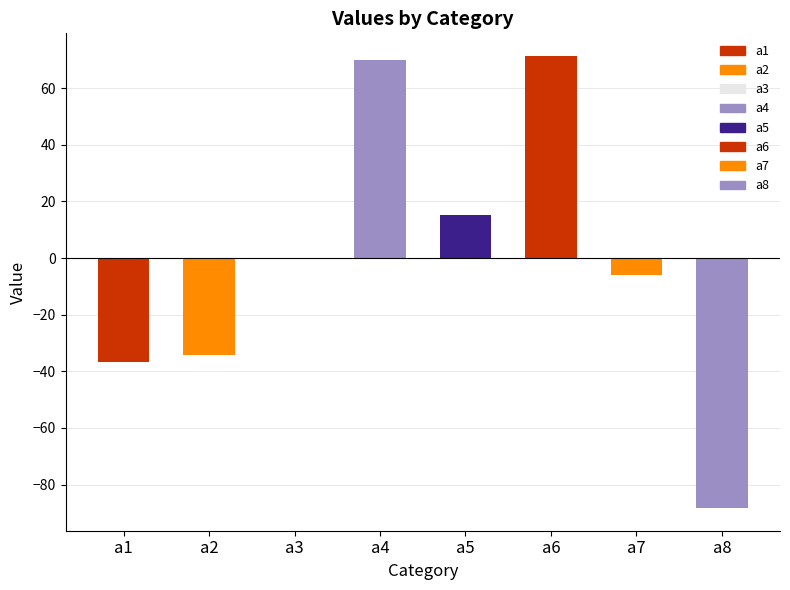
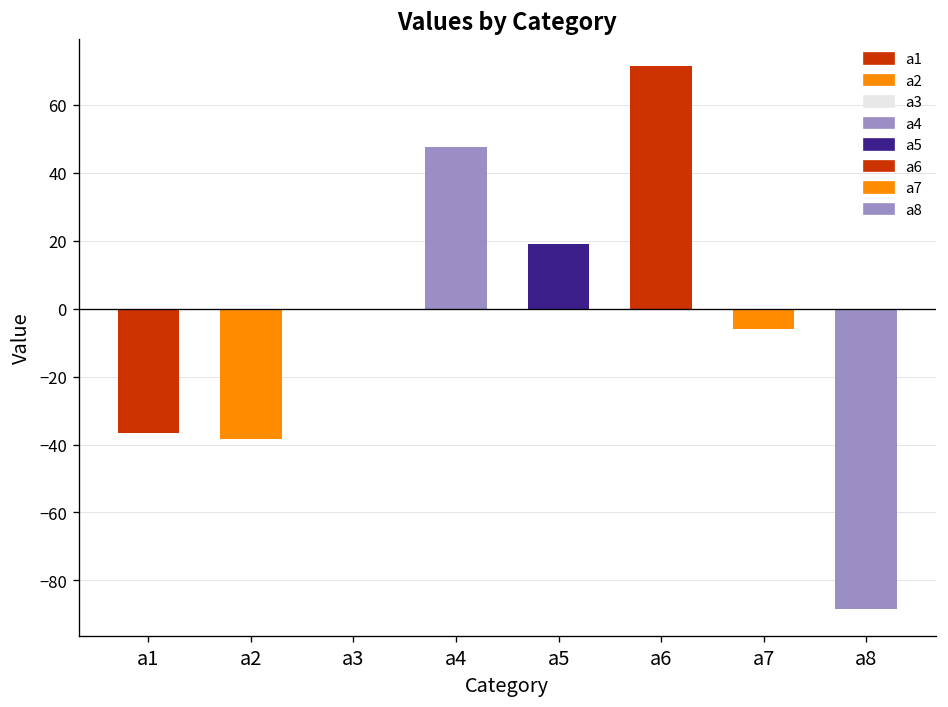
  {
    "a1": -37,
-   "a2": -34,
-   "a4": 70,
-   "a5": 15,
+   "a2": -38,
+   "a4": 48,
+   "a5": 19,
    "a6": 71,
    "a7": -6,
    "a8": -88
  }
